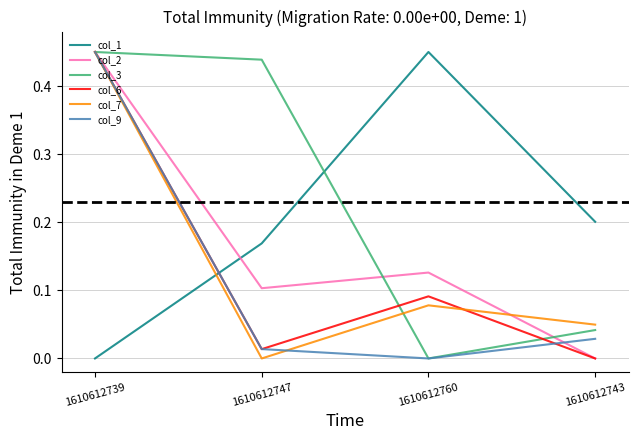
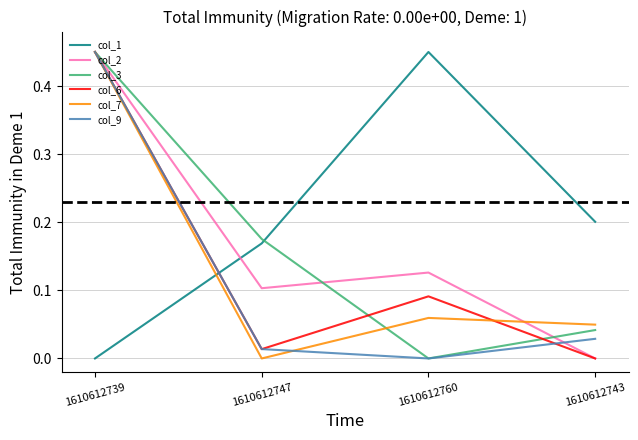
  {
    "col_1": {
      "1610612739": 0.00,
      "1610612747": 0.17,
      "1610612760": 0.45,
      "1610612743": 0.20
    },
    "col_2": {
      "1610612747": 0.10,
      "1610612760": 0.13
    },
    "col_3": {
-     "1610612747": 0.44,
+     "1610612747": 0.18,
      "1610612743": 0.04
    },
    "col_6": {
      "1610612760": 0.09
    },
    "col_7": {
      "1610612747": 0.00,
-     "1610612760": 0.08,
+     "1610612760": 0.06,
      "1610612743": 0.05
    },
    "col_9": {
      "1610612743": 0.03
    }
  }
